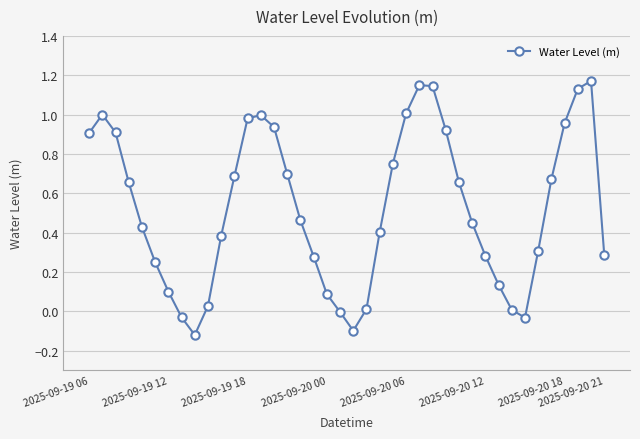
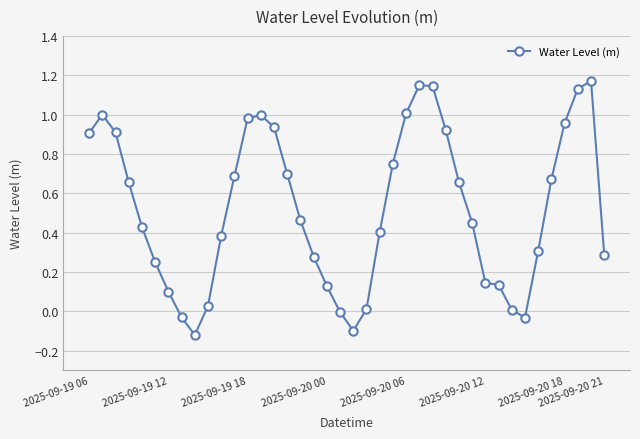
  {
    "2025-09-19 06": 0.91,
    "2025-09-19 12": 0.10,
    "2025-09-19 18": 0.98,
-   "2025-09-20 00": 0.09,
+   "2025-09-20 00": 0.13,
    "2025-09-20 06": 1.01,
-   "2025-09-20 12": 0.28,
+   "2025-09-20 12": 0.14,
    "2025-09-20 18": 0.96,
    "2025-09-20 21": 0.29
  }
